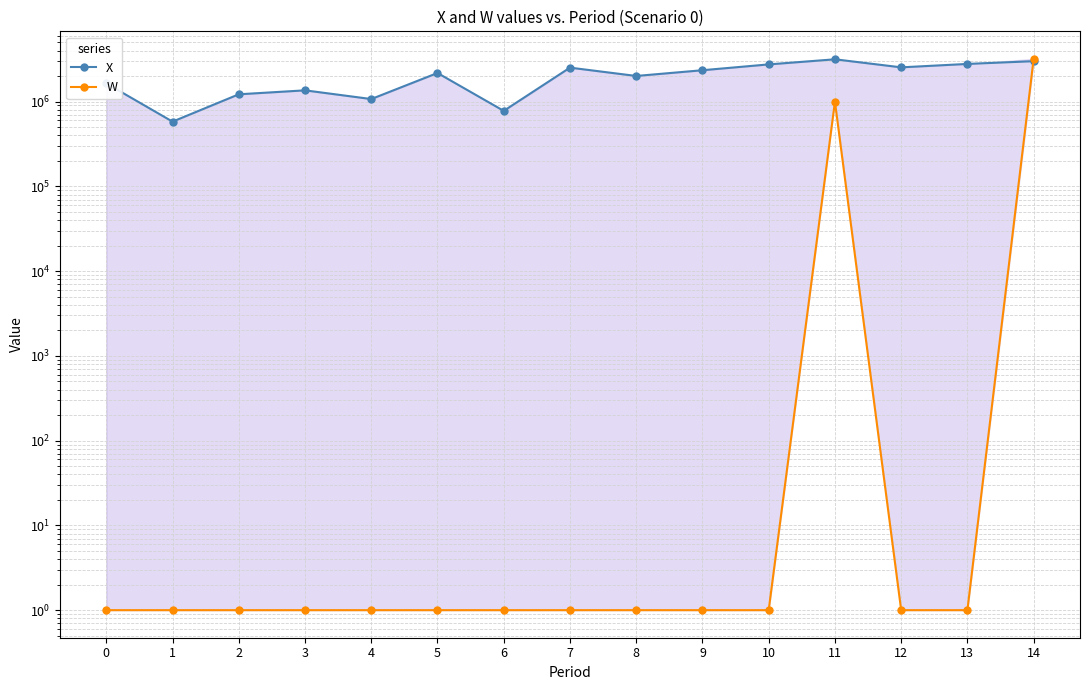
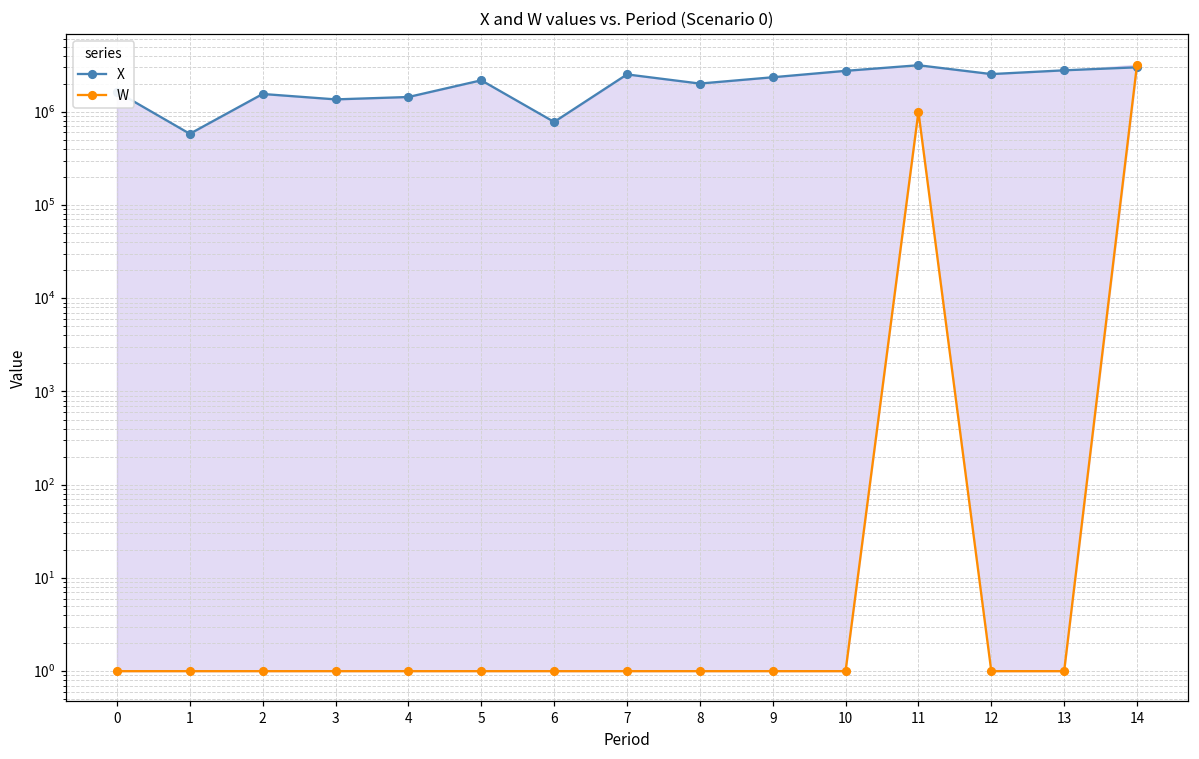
  {
    "X": {
-     "2": 1200000,
-     "4": 1100000
+     "2": 1600000,
+     "4": 1400000
    },
    "W": {
      "0": 1,
      "1": 1,
      "2": 1,
      "3": 1,
      "4": 1,
      "5": 1,
      "6": 1,
      "7": 1,
      "8": 1,
      "9": 1,
      "10": 1,
      "11": 1000000,
      "12": 1,
      "13": 1
    }
  }
